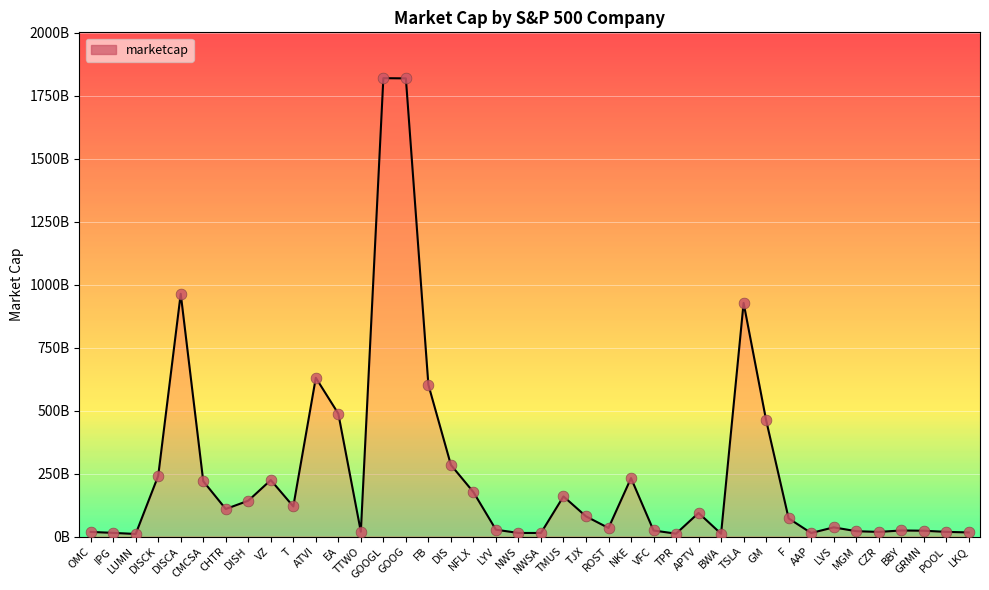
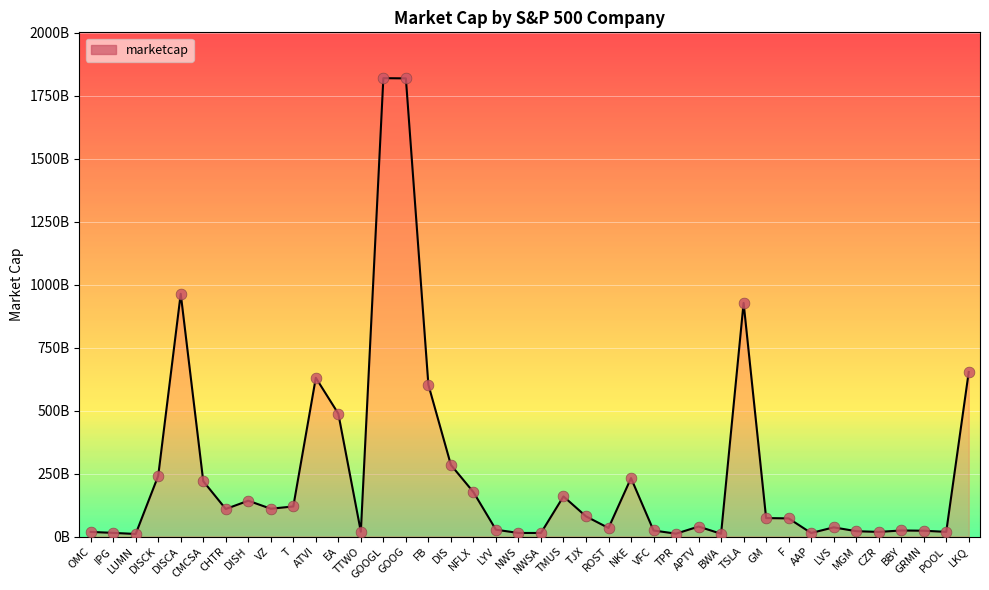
  {
    "OMC": 20000000000,
    "IPG": 10000000000,
    "LUMN": 10000000000,
    "DISCK": 240000000000,
    "DISCA": 960000000000,
    "CMCSA": 220000000000,
    "CHTR": 110000000000,
    "DISH": 140000000000,
-   "VZ": 220000000000,
+   "VZ": 110000000000,
    "T": 120000000000,
    "ATVI": 630000000000,
    "EA": 490000000000,
    "TTWO": 20000000000,
    "GOOGL": 1820000000000,
    "GOOG": 1820000000000,
    "FB": 600000000000,
    "DIS": 280000000000,
    "NFLX": 180000000000,
    "LYV": 30000000000,
    "NWS": 10000000000,
    "NWSA": 10000000000,
    "TMUS": 160000000000,
    "TJX": 80000000000,
    "ROST": 30000000000,
    "NKE": 230000000000,
    "VFC": 20000000000,
    "TPR": 10000000000,
-   "APTV": 90000000000,
+   "APTV": 40000000000,
    "BWA": 10000000000,
    "TSLA": 930000000000,
-   "GM": 460000000000,
+   "GM": 70000000000,
    "F": 70000000000,
    "AAP": 10000000000,
    "LVS": 40000000000,
    "MGM": 20000000000,
    "CZR": 20000000000,
    "BBY": 20000000000,
    "GRMN": 20000000000,
    "POOL": 20000000000,
-   "LKQ": 20000000000
+   "LKQ": 650000000000
  }
